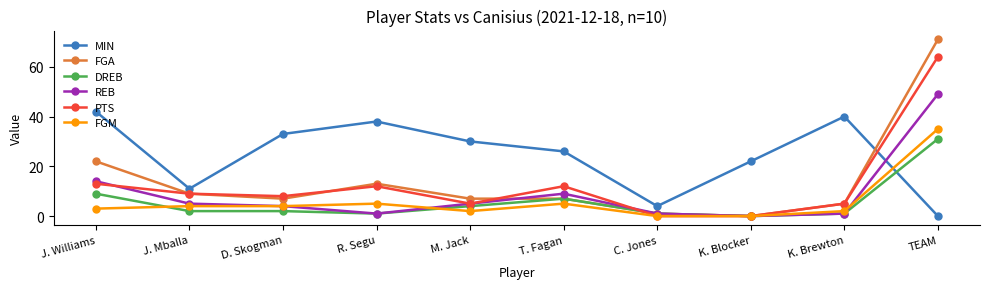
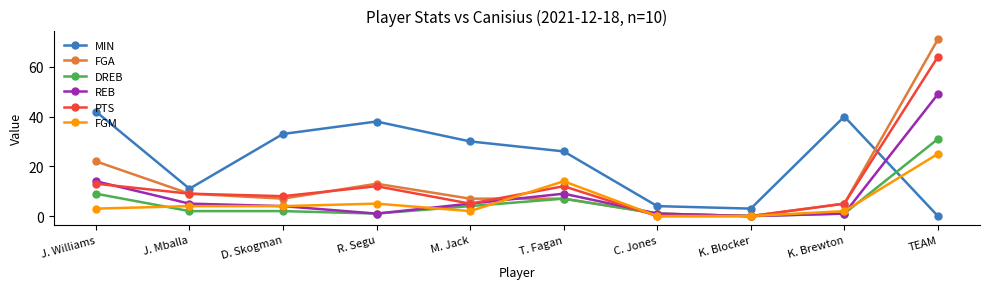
  {
    "MIN": {
      "J. Williams": 42,
      "J. Mballa": 11,
      "D. Skogman": 33,
      "R. Segu": 38,
      "M. Jack": 30,
      "T. Fagan": 26,
      "C. Jones": 4,
-     "K. Blocker": 22,
+     "K. Blocker": 3,
      "K. Brewton": 40,
      "TEAM": 0
    },
    "DREB": {
      "J. Williams": 9,
      "J. Mballa": 2,
      "D. Skogman": 2,
      "TEAM": 31
    },
    "REB": {
      "T. Fagan": 9,
      "TEAM": 49
    },
    "FGM": {
      "J. Williams": 3,
      "R. Segu": 5,
      "M. Jack": 2,
-     "T. Fagan": 5,
-     "TEAM": 35
+     "T. Fagan": 14,
+     "TEAM": 25
    }
  }
